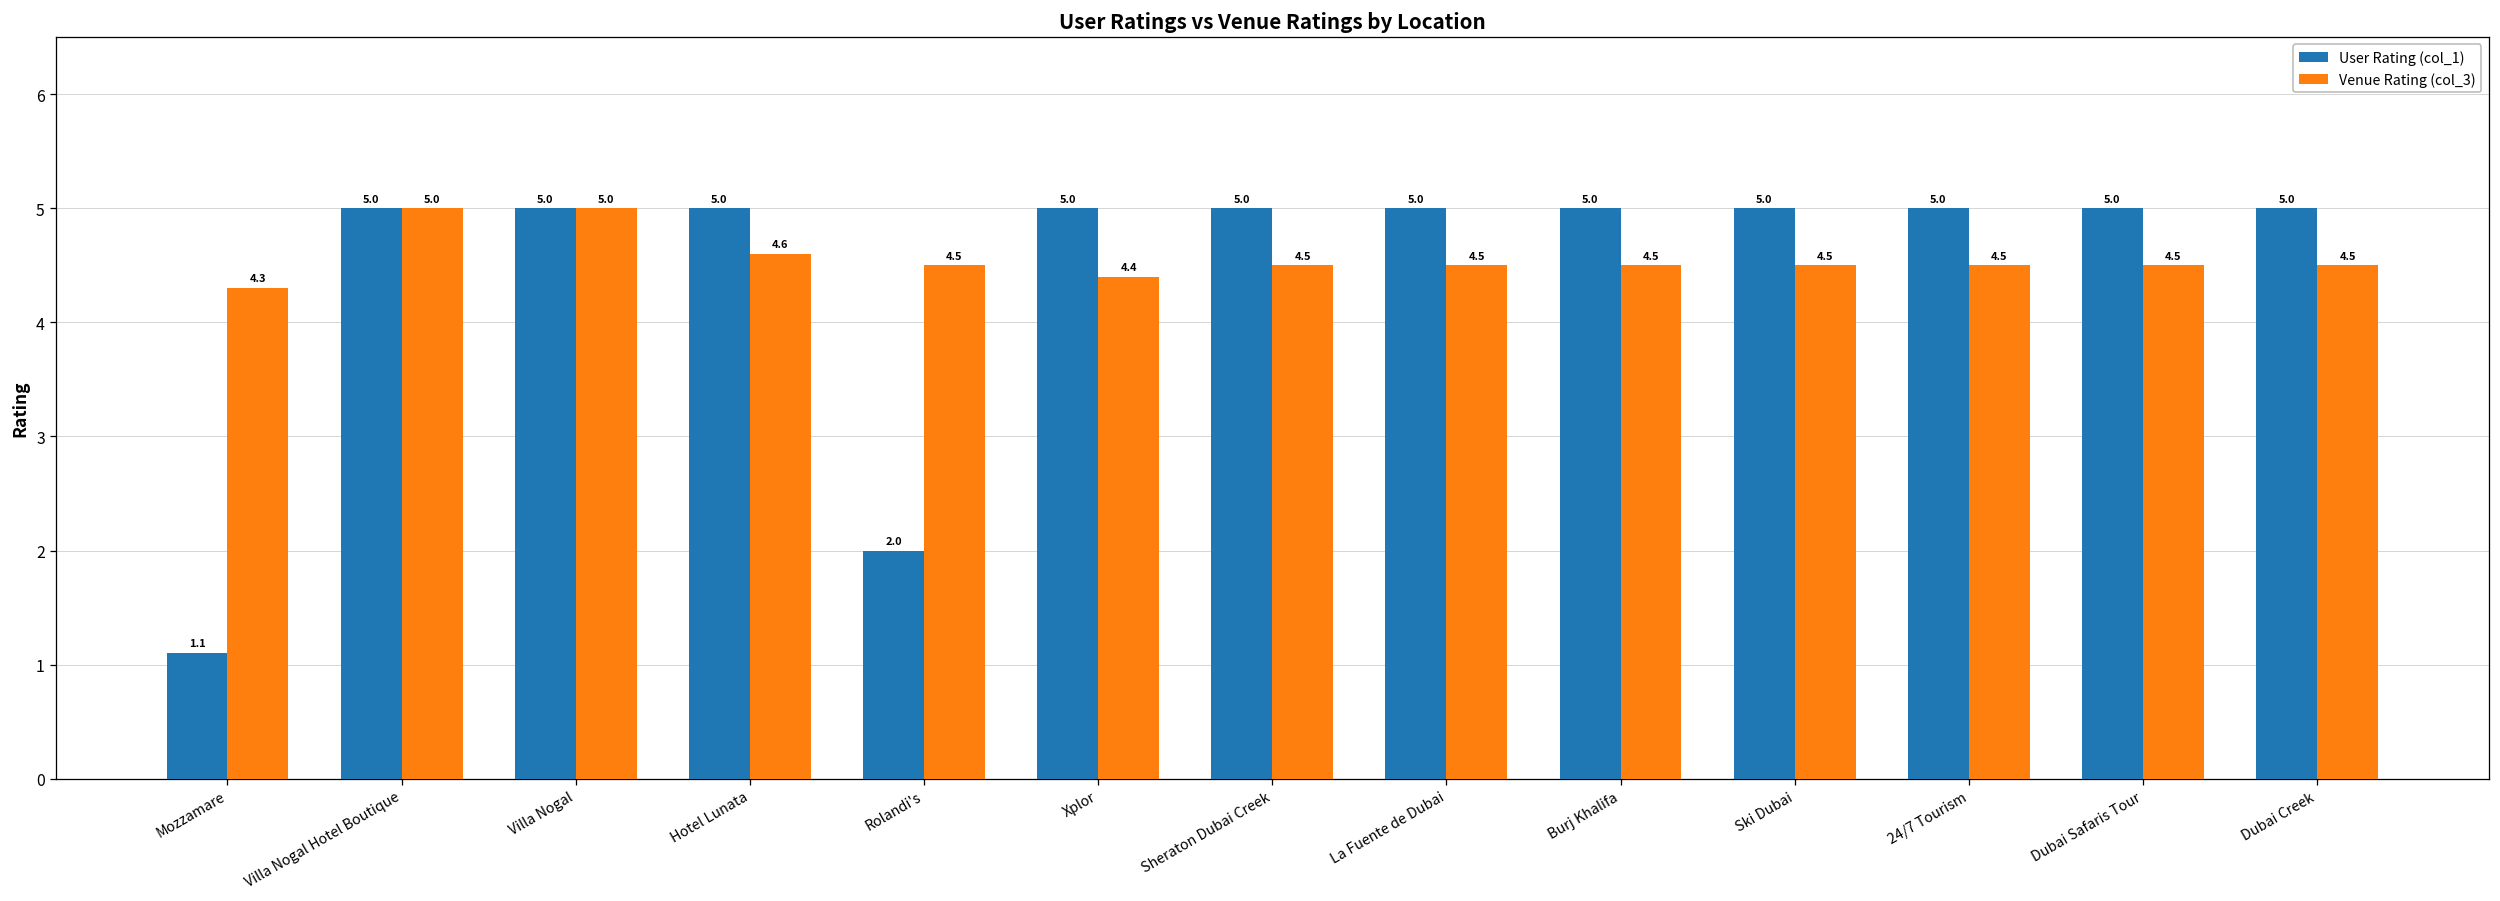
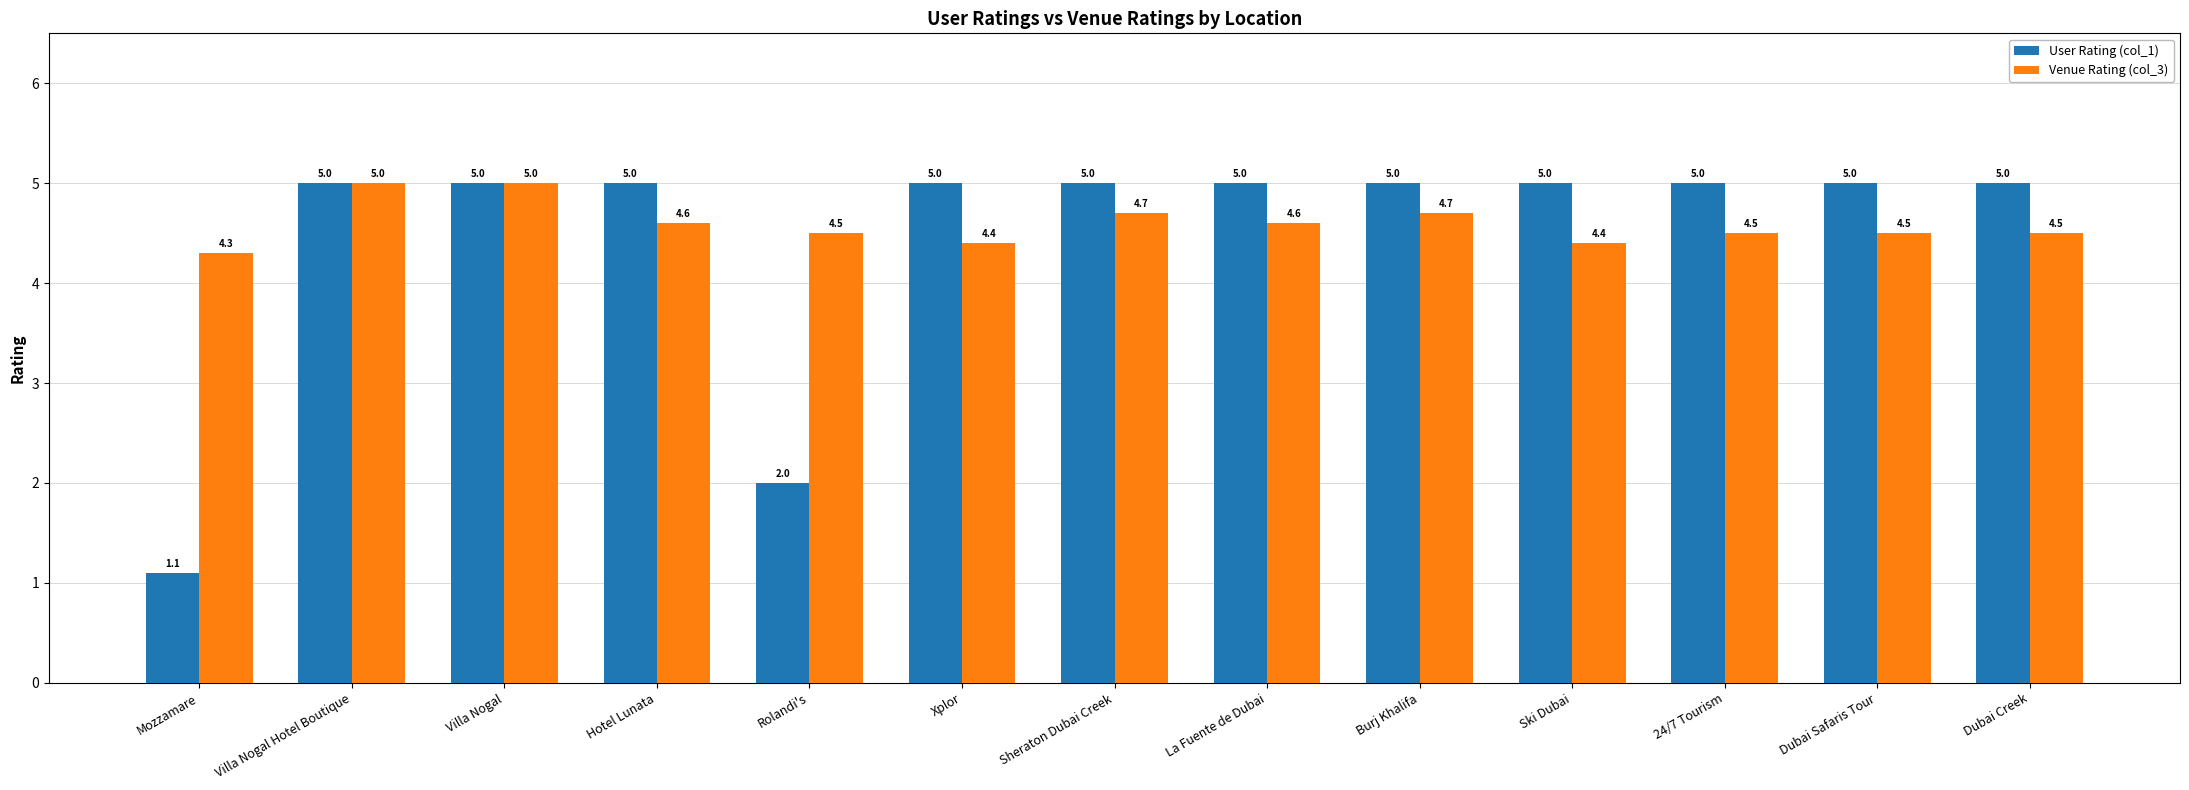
  {
    "User Rating (col_1)": {
      "Mozzamare": 1.1,
      "Villa Nogal Hotel Boutique": 5.0,
      "Villa Nogal": 5.0,
      "Hotel Lunata": 5.0,
      "Rolandi's": 2.0,
      "Xplor": 5.0,
      "Sheraton Dubai Creek": 5.0,
      "La Fuente de Dubai": 5.0,
      "Burj Khalifa": 5.0,
      "Ski Dubai": 5.0,
      "24/7 Tourism": 5.0,
      "Dubai Safaris Tour": 5.0,
      "Dubai Creek": 5.0
    },
    "Venue Rating (col_3)": {
      "Mozzamare": 4.3,
      "Villa Nogal Hotel Boutique": 5.0,
      "Villa Nogal": 5.0,
      "Hotel Lunata": 4.6,
      "Rolandi's": 4.5,
      "Xplor": 4.4,
-     "Sheraton Dubai Creek": 4.5,
-     "La Fuente de Dubai": 4.5,
-     "Burj Khalifa": 4.5,
-     "Ski Dubai": 4.5,
+     "Sheraton Dubai Creek": 4.7,
+     "La Fuente de Dubai": 4.6,
+     "Burj Khalifa": 4.7,
+     "Ski Dubai": 4.4,
      "24/7 Tourism": 4.5,
      "Dubai Safaris Tour": 4.5,
      "Dubai Creek": 4.5
    }
  }
